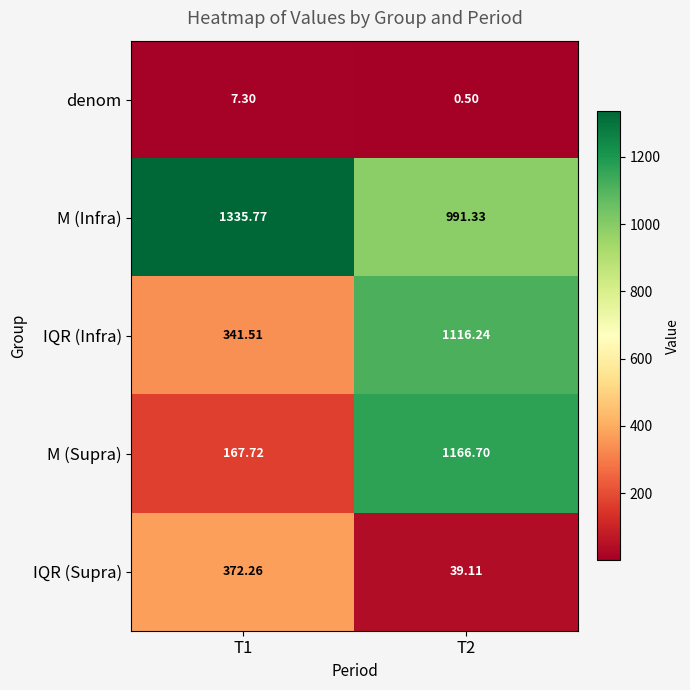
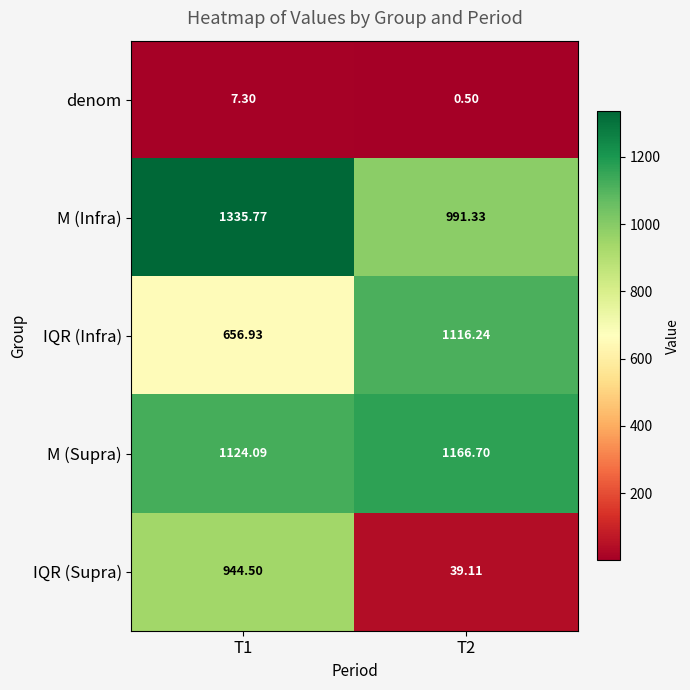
  {
    "denom": {
      "T1": 7.30,
      "T2": 0.50
    },
    "M (Infra)": {
      "T1": 1335.77,
      "T2": 991.33
    },
    "IQR (Infra)": {
-     "T1": 341.51,
+     "T1": 656.93,
      "T2": 1116.24
    },
    "M (Supra)": {
-     "T1": 167.72,
+     "T1": 1124.09,
      "T2": 1166.70
    },
    "IQR (Supra)": {
-     "T1": 372.26,
+     "T1": 944.50,
      "T2": 39.11
    }
  }
